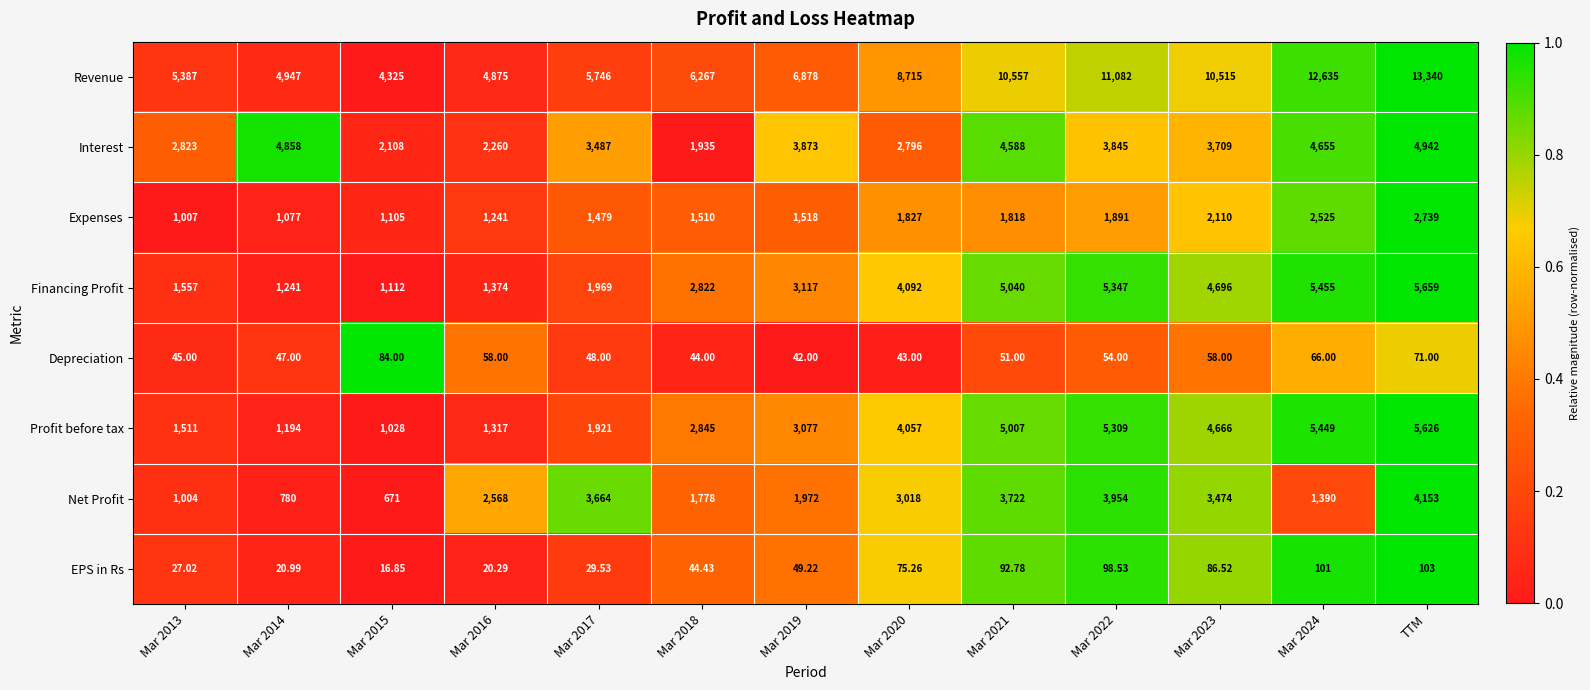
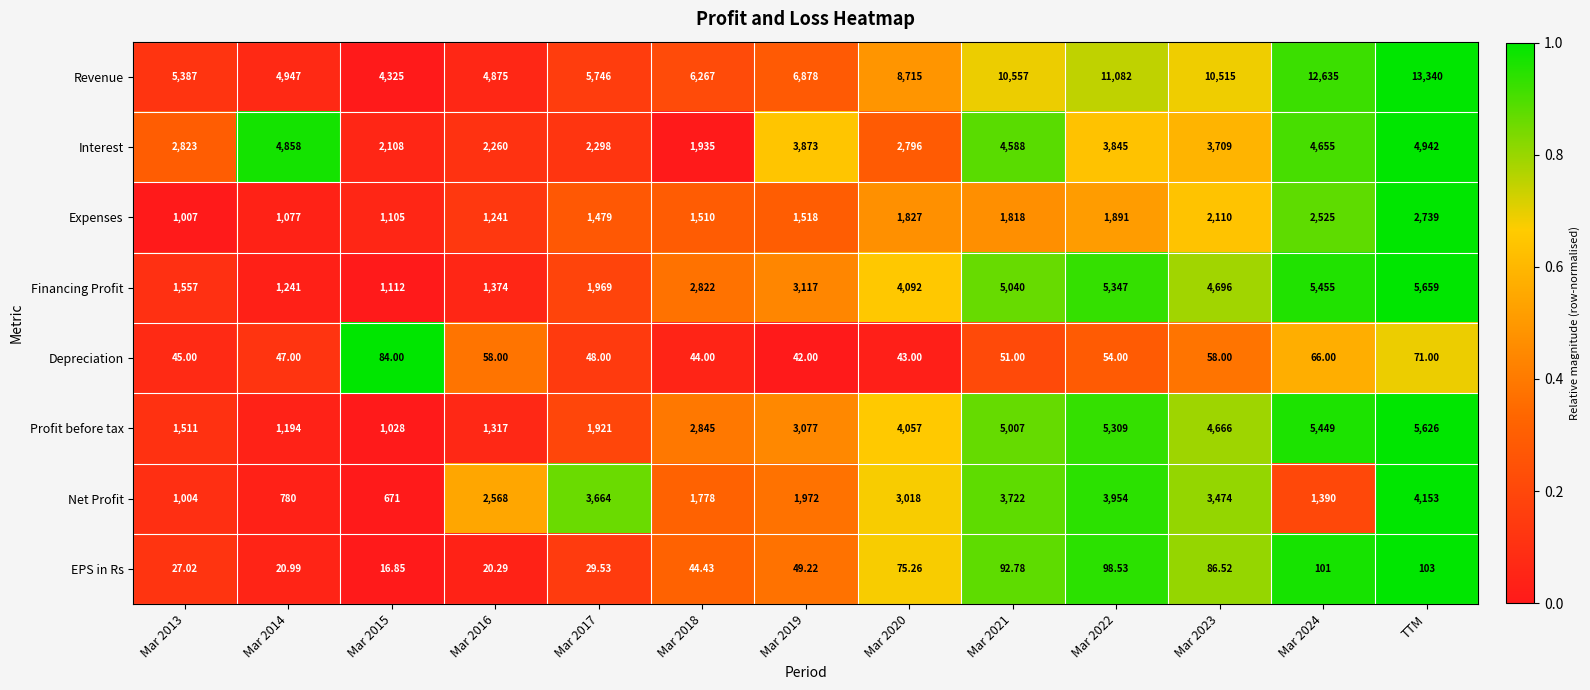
  {
    "Revenue": {
      "Mar 2013": "5,387",
      "Mar 2014": "4,947",
      "Mar 2015": "4,325",
      "Mar 2016": "4,875",
      "Mar 2017": "5,746",
      "Mar 2018": "6,267",
      "Mar 2019": "6,878",
      "Mar 2020": "8,715",
      "Mar 2021": "10,557",
      "Mar 2022": "11,082",
      "Mar 2023": "10,515",
      "Mar 2024": "12,635",
      "TTM": "13,340"
    },
    "Interest": {
      "Mar 2013": "2,823",
      "Mar 2014": "4,858",
      "Mar 2015": "2,108",
      "Mar 2016": "2,260",
-     "Mar 2017": "3,487",
+     "Mar 2017": "2,298",
      "Mar 2018": "1,935",
      "Mar 2019": "3,873",
      "Mar 2020": "2,796",
      "Mar 2021": "4,588",
      "Mar 2022": "3,845",
      "Mar 2023": "3,709",
      "Mar 2024": "4,655",
      "TTM": "4,942"
    },
    "Expenses": {
      "Mar 2013": "1,007",
      "Mar 2014": "1,077",
      "Mar 2015": "1,105",
      "Mar 2016": "1,241",
      "Mar 2017": "1,479",
      "Mar 2018": "1,510",
      "Mar 2019": "1,518",
      "Mar 2020": "1,827",
      "Mar 2021": "1,818",
      "Mar 2022": "1,891",
      "Mar 2023": "2,110",
      "Mar 2024": "2,525",
      "TTM": "2,739"
    },
    "Financing Profit": {
      "Mar 2013": "1,557",
      "Mar 2014": "1,241",
      "Mar 2015": "1,112",
      "Mar 2016": "1,374",
      "Mar 2017": "1,969",
      "Mar 2018": "2,822",
      "Mar 2019": "3,117",
      "Mar 2020": "4,092",
      "Mar 2021": "5,040",
      "Mar 2022": "5,347",
      "Mar 2023": "4,696",
      "Mar 2024": "5,455",
      "TTM": "5,659"
    },
    "Depreciation": {
      "Mar 2013": "45.00",
      "Mar 2014": "47.00",
      "Mar 2015": "84.00",
      "Mar 2016": "58.00",
      "Mar 2017": "48.00",
      "Mar 2018": "44.00",
      "Mar 2019": "42.00",
      "Mar 2020": "43.00",
      "Mar 2021": "51.00",
      "Mar 2022": "54.00",
      "Mar 2023": "58.00",
      "Mar 2024": "66.00",
      "TTM": "71.00"
    },
    "Profit before tax": {
      "Mar 2013": "1,511",
      "Mar 2014": "1,194",
      "Mar 2015": "1,028",
      "Mar 2016": "1,317",
      "Mar 2017": "1,921",
      "Mar 2018": "2,845",
      "Mar 2019": "3,077",
      "Mar 2020": "4,057",
      "Mar 2021": "5,007",
      "Mar 2022": "5,309",
      "Mar 2023": "4,666",
      "Mar 2024": "5,449",
      "TTM": "5,626"
    },
    "Net Profit": {
      "Mar 2013": "1,004",
      "Mar 2014": "780",
      "Mar 2015": "671",
      "Mar 2016": "2,568",
      "Mar 2017": "3,664",
      "Mar 2018": "1,778",
      "Mar 2019": "1,972",
      "Mar 2020": "3,018",
      "Mar 2021": "3,722",
      "Mar 2022": "3,954",
      "Mar 2023": "3,474",
      "Mar 2024": "1,390",
      "TTM": "4,153"
    },
    "EPS in Rs": {
      "Mar 2013": "27.02",
      "Mar 2014": "20.99",
      "Mar 2015": "16.85",
      "Mar 2016": "20.29",
      "Mar 2017": "29.53",
      "Mar 2018": "44.43",
      "Mar 2019": "49.22",
      "Mar 2020": "75.26",
      "Mar 2021": "92.78",
      "Mar 2022": "98.53",
      "Mar 2023": "86.52",
      "Mar 2024": "101",
      "TTM": "103"
    }
  }
